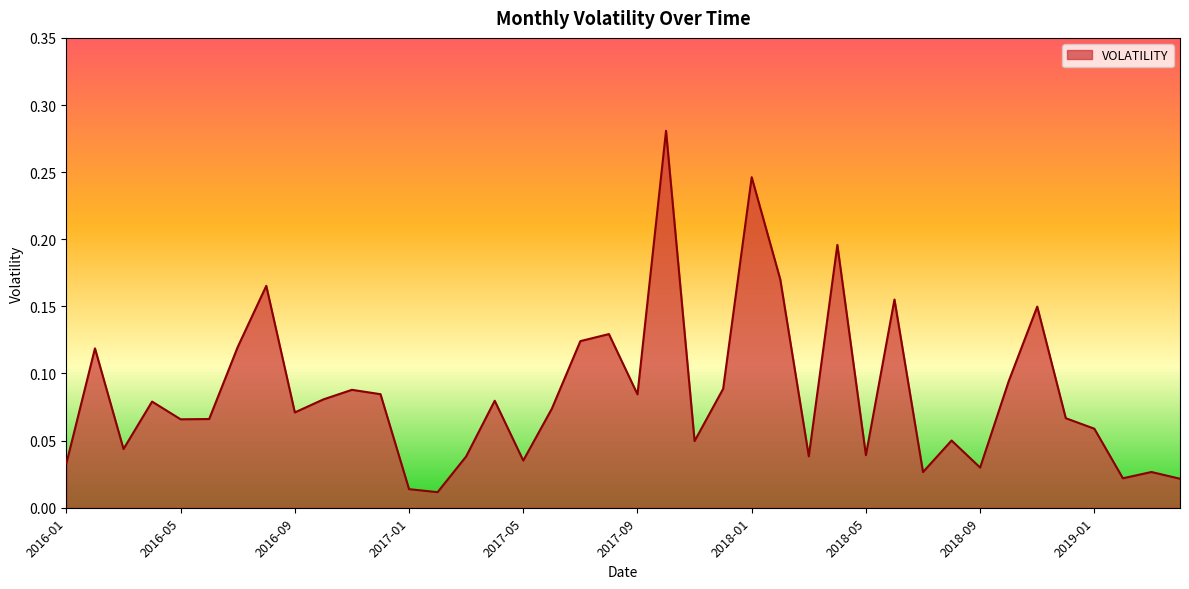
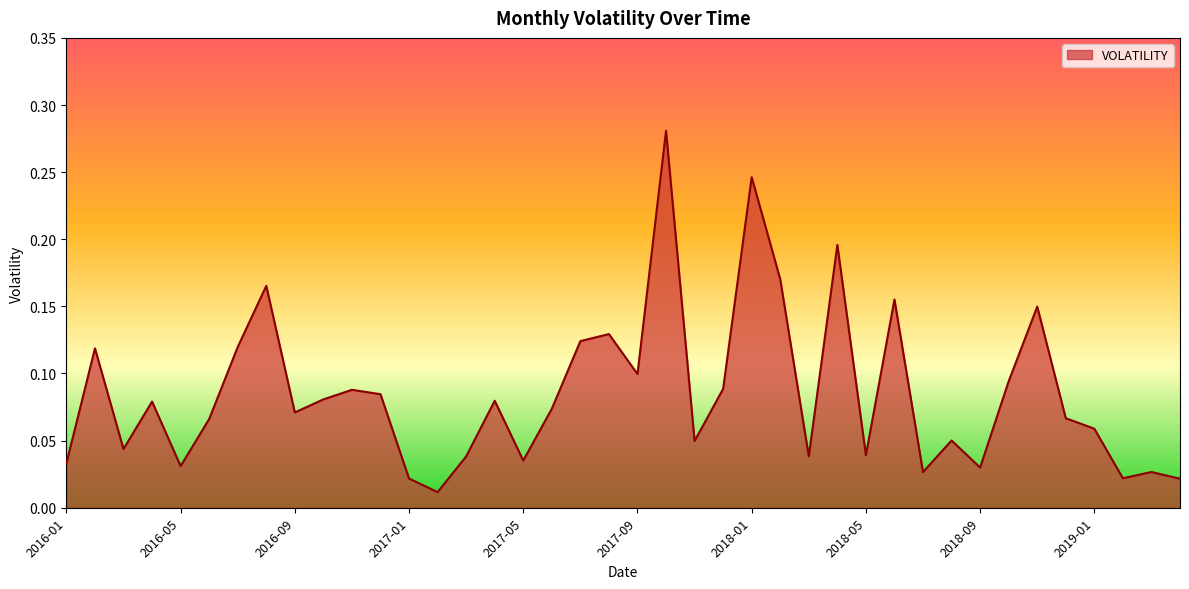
  {
    "2016-01": 0.033,
-   "2016-05": 0.066,
+   "2016-05": 0.031,
    "2016-09": 0.071,
-   "2017-01": 0.014,
+   "2017-01": 0.022,
    "2017-05": 0.035,
-   "2017-09": 0.084,
+   "2017-09": 0.100,
    "2018-01": 0.246,
    "2018-05": 0.039,
    "2018-09": 0.030,
    "2019-01": 0.059
  }
